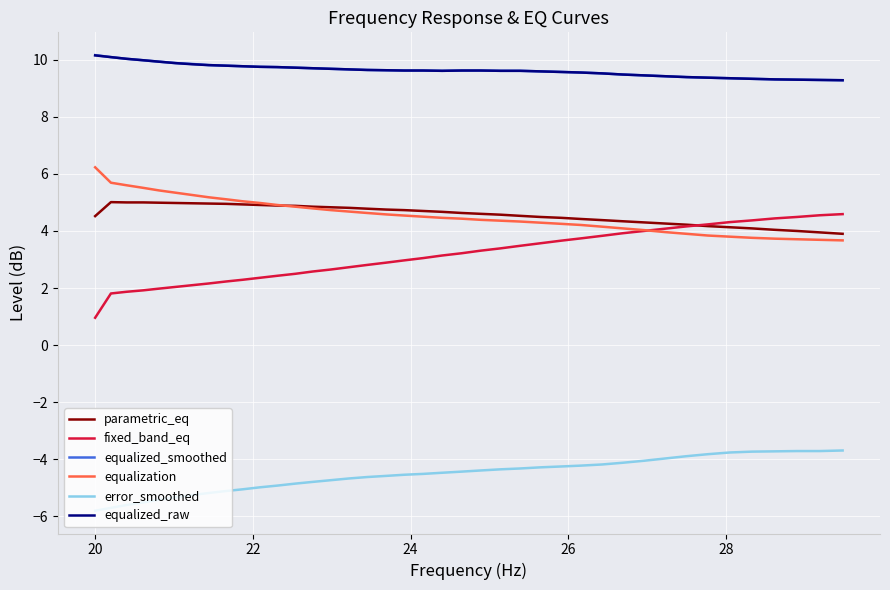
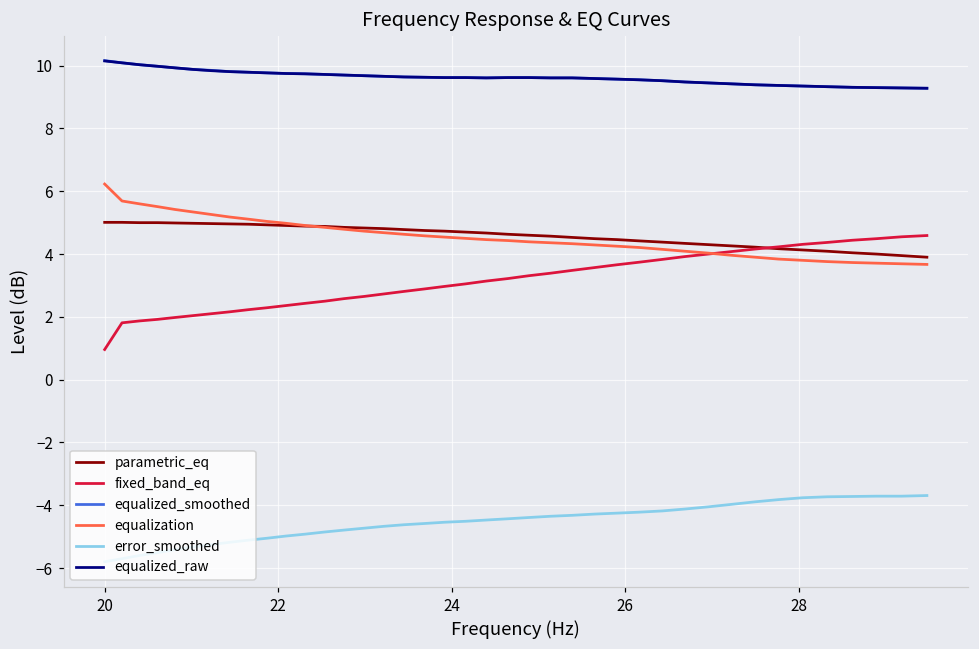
  {
    "parametric_eq": {
-     "20": 4.5
+     "20": 5.0
    },
    "fixed_band_eq": {
      "20": 1.0
    },
    "equalized_raw": {
      "20": 10.2
    },
    "equalization": {
      "20": 6.2
    }
  }
